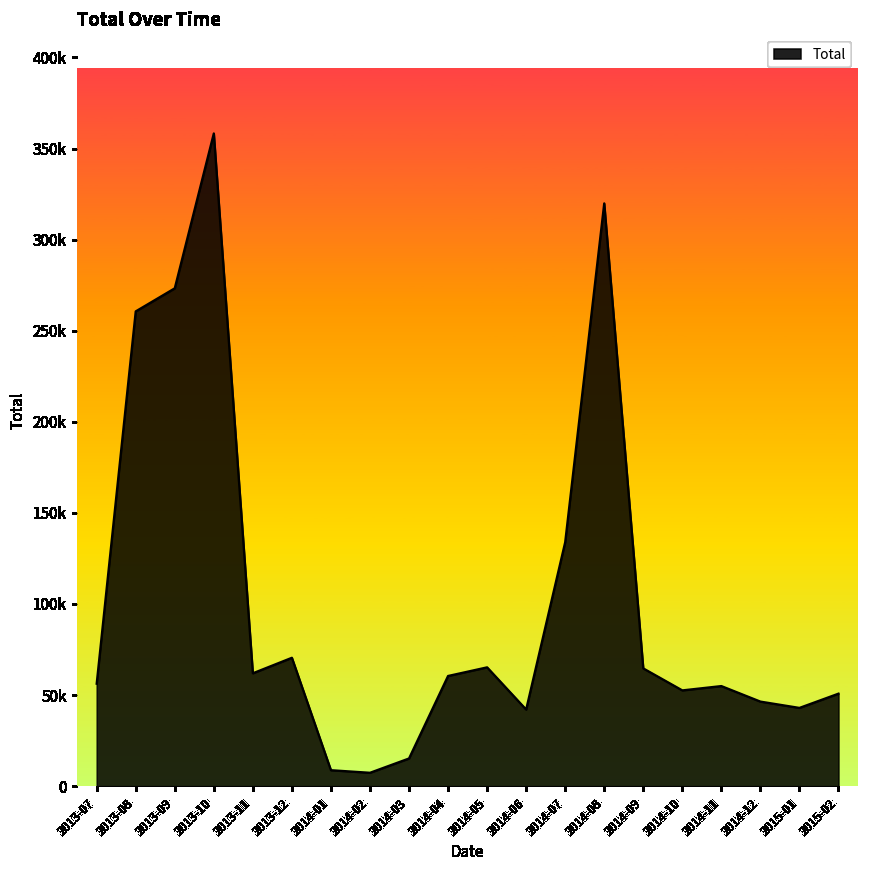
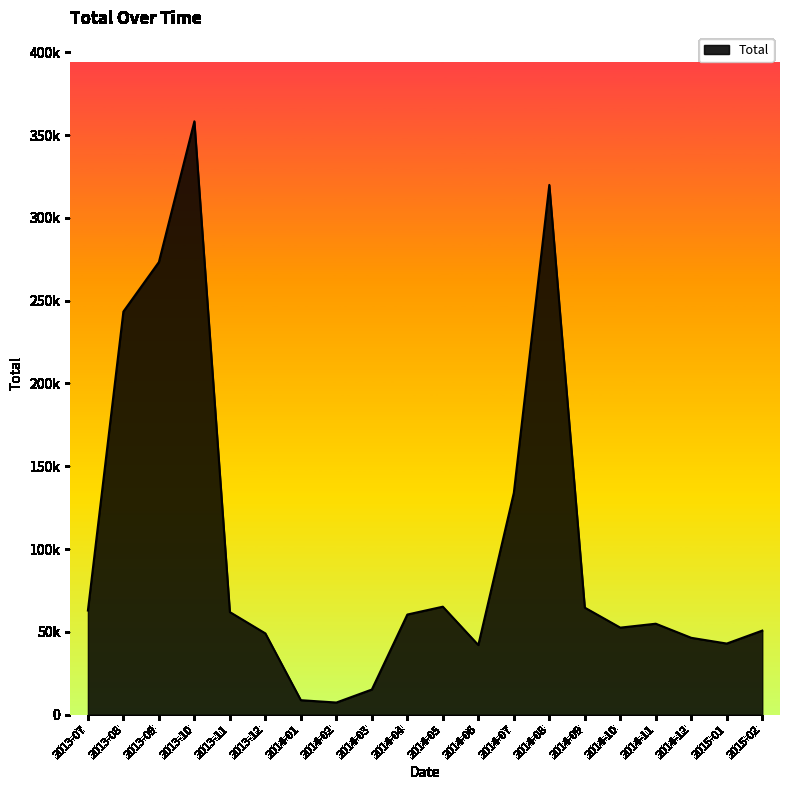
  {
-   "2013-07": 56000,
-   "2013-08": 261000,
+   "2013-07": 63000,
+   "2013-08": 243000,
    "2013-09": 273000,
    "2013-10": 358000,
    "2013-11": 62000,
-   "2013-12": 70000,
+   "2013-12": 49000,
    "2014-01": 9000,
    "2014-02": 7000,
    "2014-03": 15000,
    "2014-04": 60000,
    "2014-05": 65000,
    "2014-06": 42000,
    "2014-07": 134000,
    "2014-08": 320000,
    "2014-09": 65000,
    "2014-10": 53000,
    "2014-11": 55000,
    "2014-12": 46000,
    "2015-01": 43000,
    "2015-02": 51000
  }
